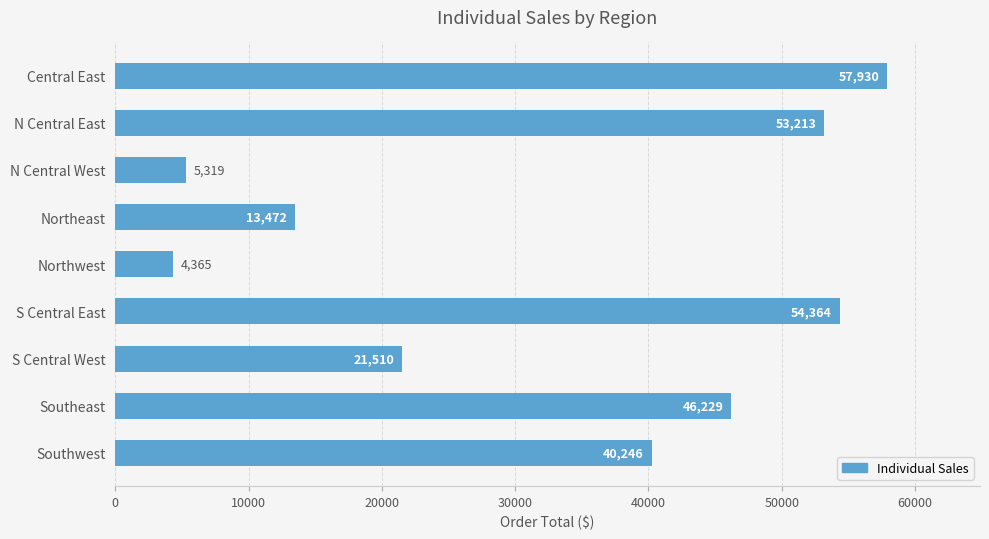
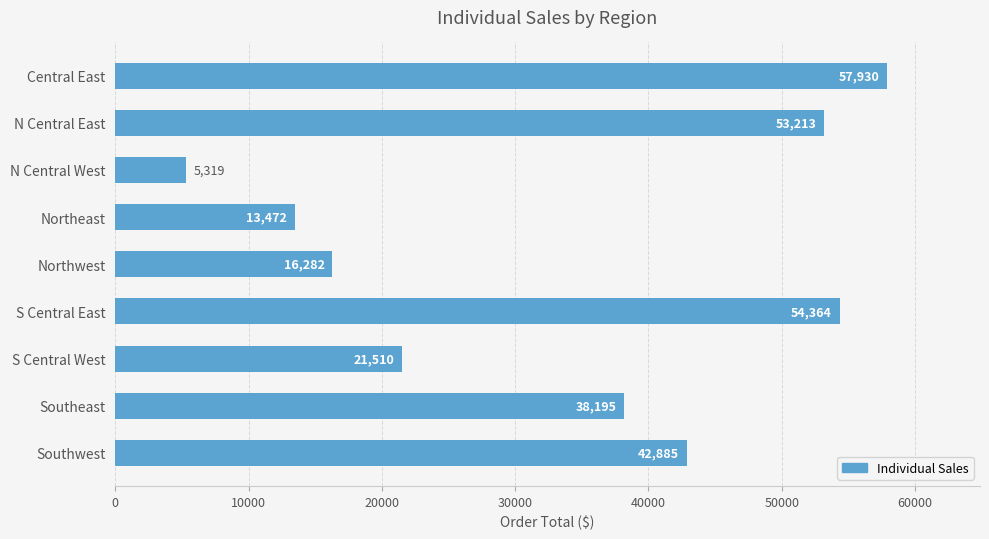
  {
    "Central East": "57,930",
    "N Central East": "53,213",
    "N Central West": "5,319",
    "Northeast": "13,472",
-   "Northwest": "4,365",
+   "Northwest": "16,282",
    "S Central East": "54,364",
    "S Central West": "21,510",
-   "Southeast": "46,229",
-   "Southwest": "40,246"
+   "Southeast": "38,195",
+   "Southwest": "42,885"
  }
